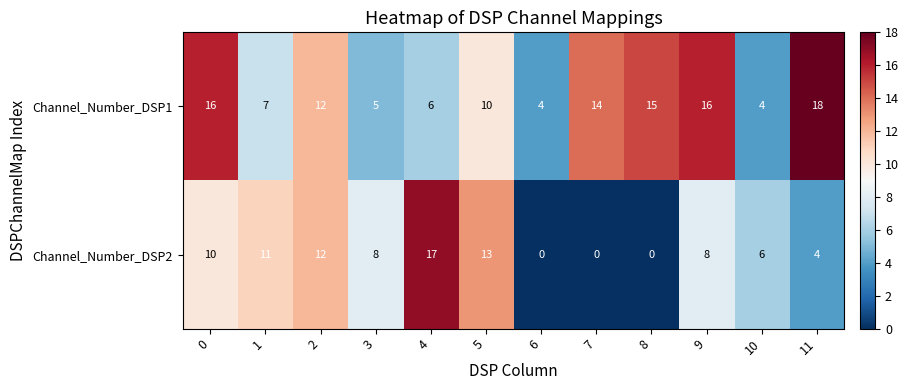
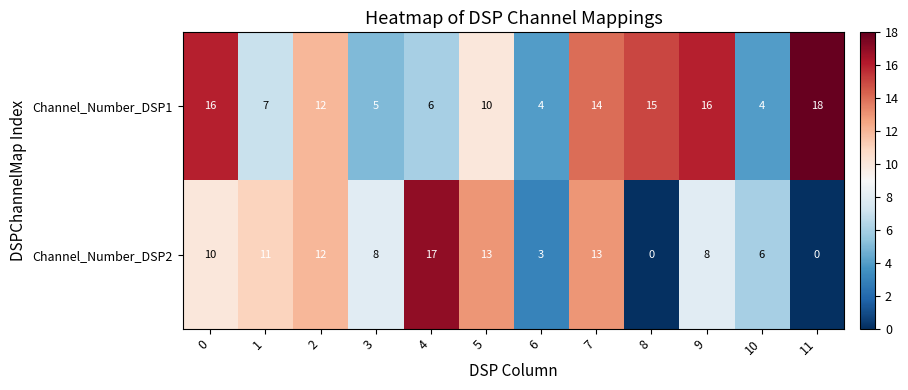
  {
    "Channel_Number_DSP1": {
      "0": 16,
      "1": 7,
      "2": 12,
      "3": 5,
      "4": 6,
      "5": 10,
      "6": 4,
      "7": 14,
      "8": 15,
      "9": 16,
      "10": 4,
      "11": 18
    },
    "Channel_Number_DSP2": {
      "0": 10,
      "1": 11,
      "2": 12,
      "3": 8,
      "4": 17,
      "5": 13,
-     "6": 0,
-     "7": 0,
+     "6": 3,
+     "7": 13,
      "8": 0,
      "9": 8,
      "10": 6,
-     "11": 4
+     "11": 0
    }
  }
